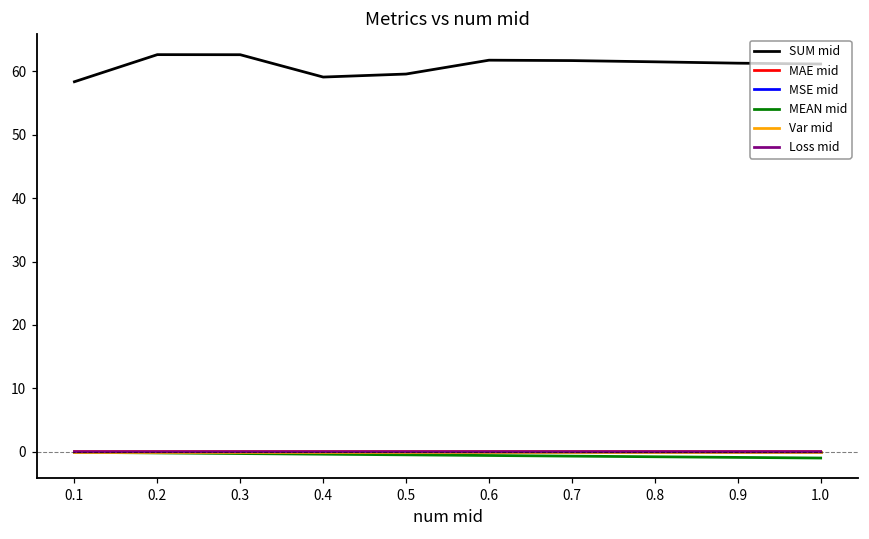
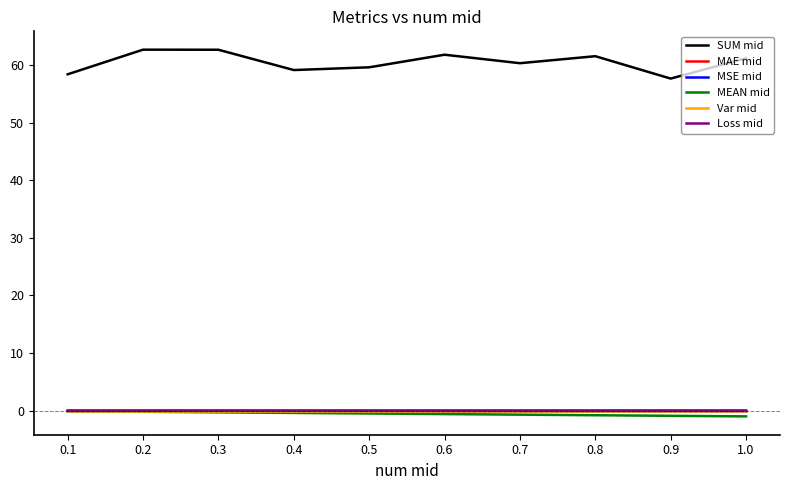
  {
    "SUM mid": {
      "0.1": 58,
      "0.2": 63,
      "0.3": 63,
      "0.4": 59,
      "0.5": 60,
      "0.6": 62,
-     "0.7": 62,
+     "0.7": 60,
      "0.8": 62,
-     "0.9": 61
+     "0.9": 58
    },
    "Loss mid": {
      "0.5": 0,
      "0.6": 0,
      "0.7": 0,
      "0.8": 0,
      "0.9": 0,
      "1.0": 0
    },
    "MEAN mid": {
      "0.5": 0,
      "0.6": -1,
      "0.7": -1,
      "0.8": -1,
      "0.9": -1,
      "1.0": -1
    }
  }
